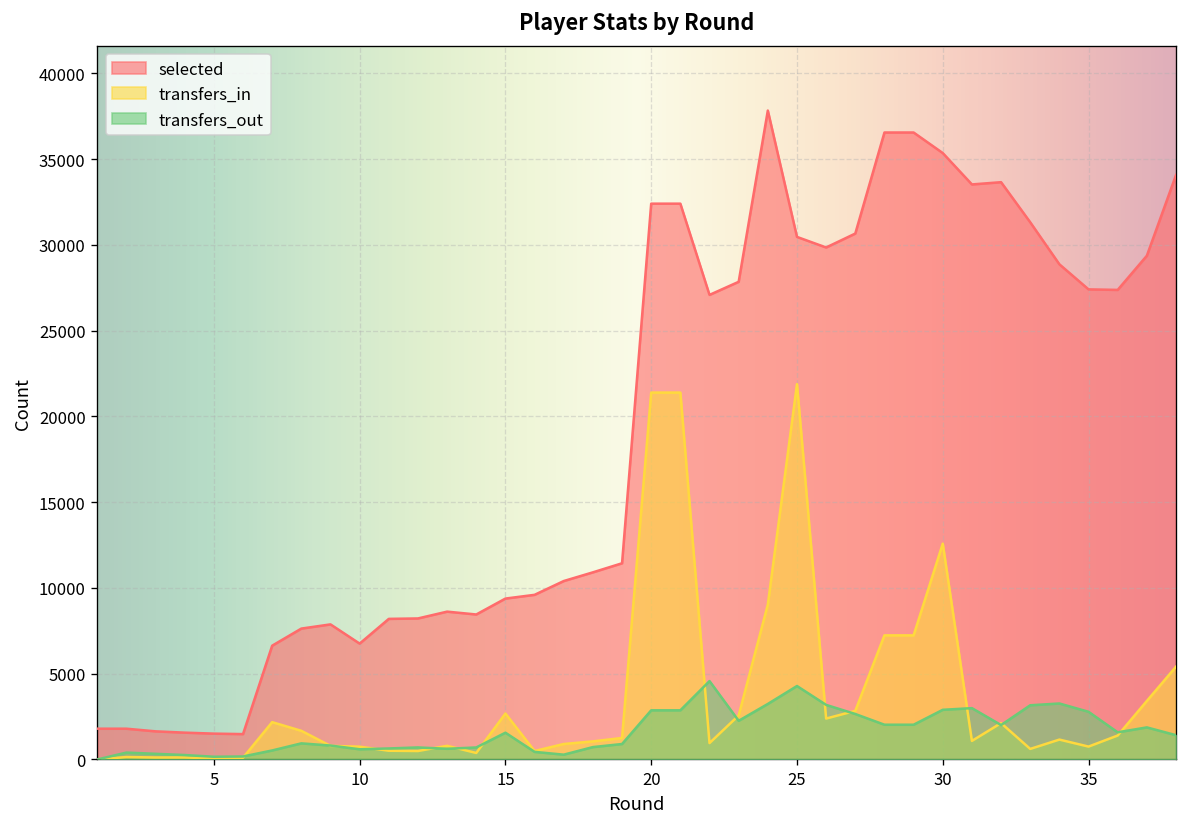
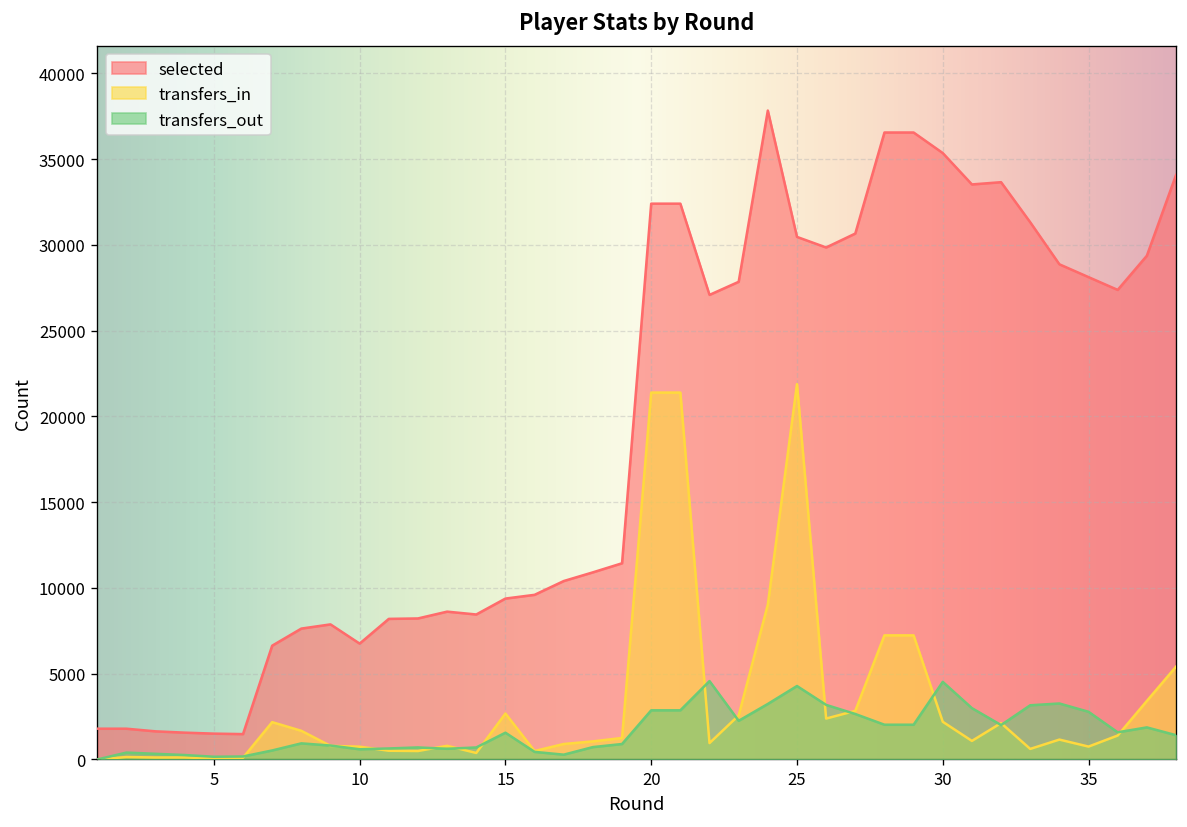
  {
    "selected": {
      "5": 1500,
      "10": 6800,
      "15": 9400,
      "20": 32400,
      "25": 30500,
      "30": 35400,
-     "35": 27400
+     "35": 28100
    },
    "transfers_in": {
      "15": 2700,
      "20": 21400,
      "25": 21900,
-     "30": 12600,
+     "30": 2200,
      "35": 800
    },
    "transfers_out": {
      "15": 1600,
      "20": 2900,
      "25": 4300,
-     "30": 2900,
+     "30": 4500,
      "35": 2800
    }
  }
